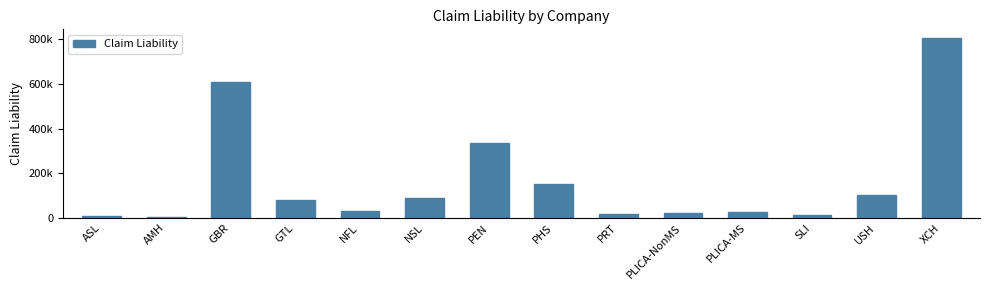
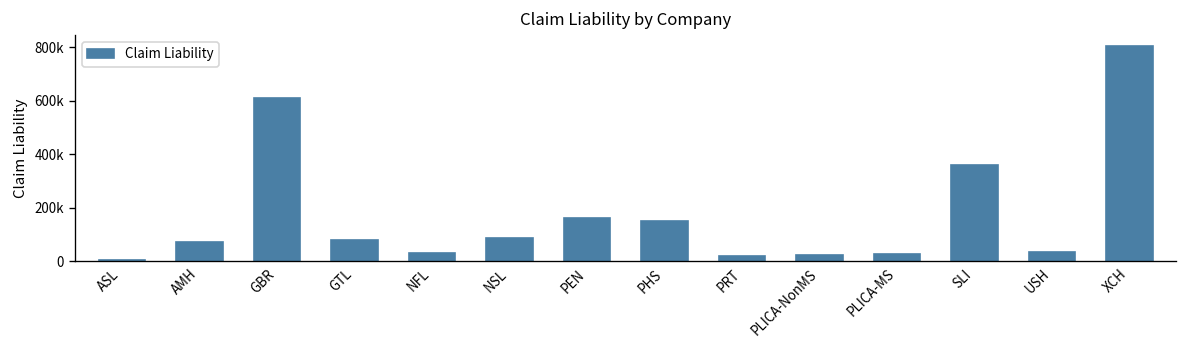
  {
-   "AMH": 0,
+   "AMH": 70000,
    "GBR": 610000,
    "GTL": 80000,
    "NFL": 30000,
    "NSL": 90000,
-   "PEN": 330000,
+   "PEN": 160000,
    "PHS": 150000,
    "PRT": 20000,
    "PLICA-NonMS": 20000,
    "PLICA-MS": 30000,
-   "SLI": 10000,
-   "USH": 100000,
+   "SLI": 360000,
+   "USH": 30000,
    "XCH": 800000
  }
